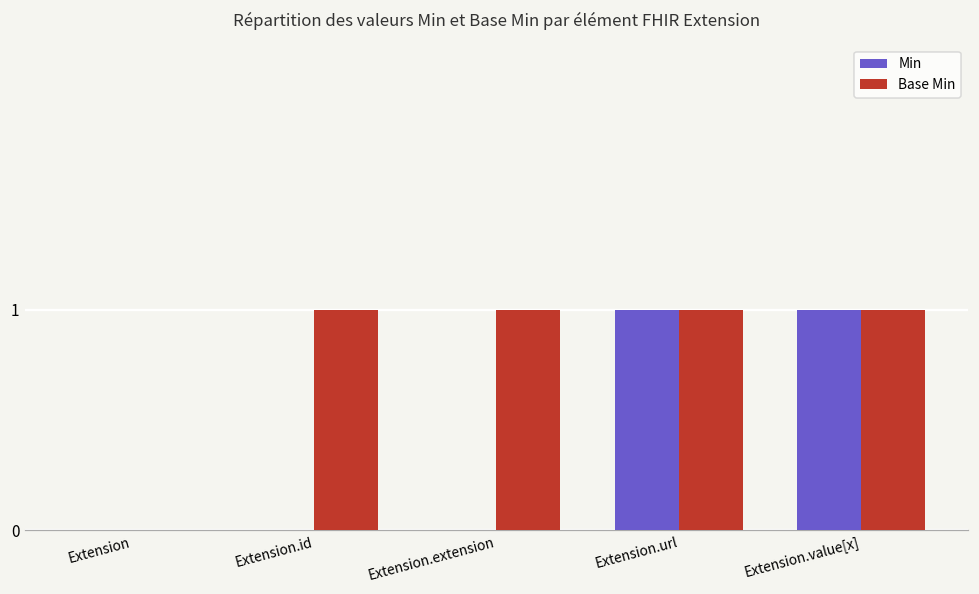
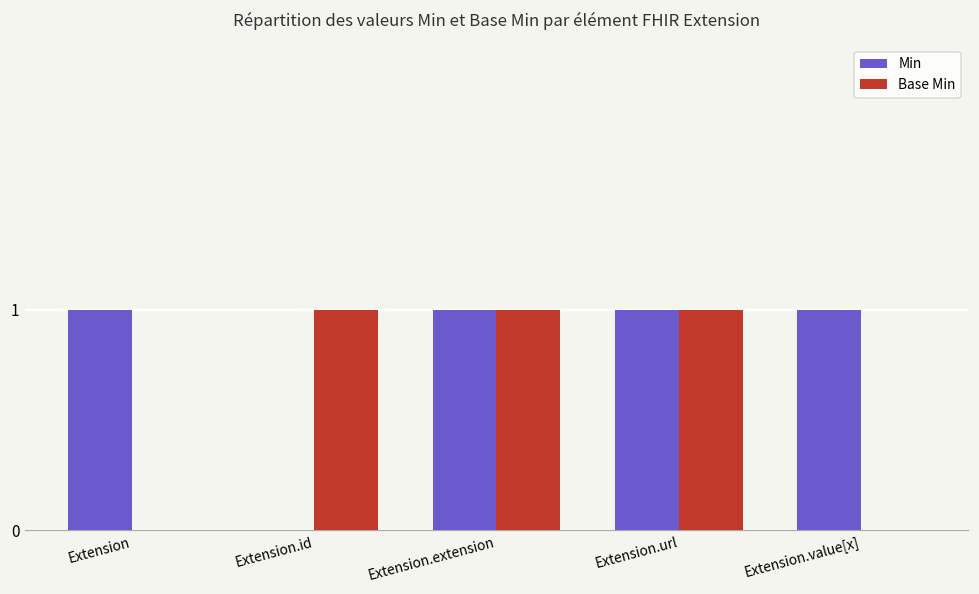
  {
    "Min": {
-     "Extension": 0,
+     "Extension": 1,
      "Extension.id": 0,
-     "Extension.extension": 0,
+     "Extension.extension": 1,
      "Extension.url": 1,
      "Extension.value[x]": 1
    },
    "Base Min": {
      "Extension": 0,
      "Extension.id": 1,
      "Extension.extension": 1,
      "Extension.url": 1,
-     "Extension.value[x]": 1
+     "Extension.value[x]": 0
    }
  }
